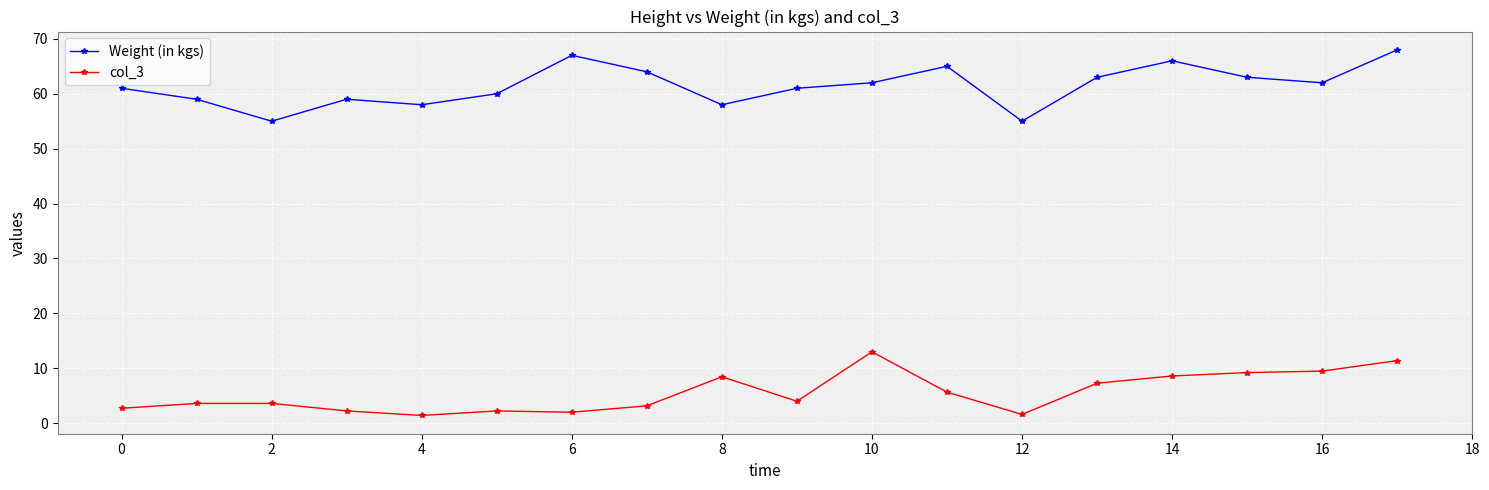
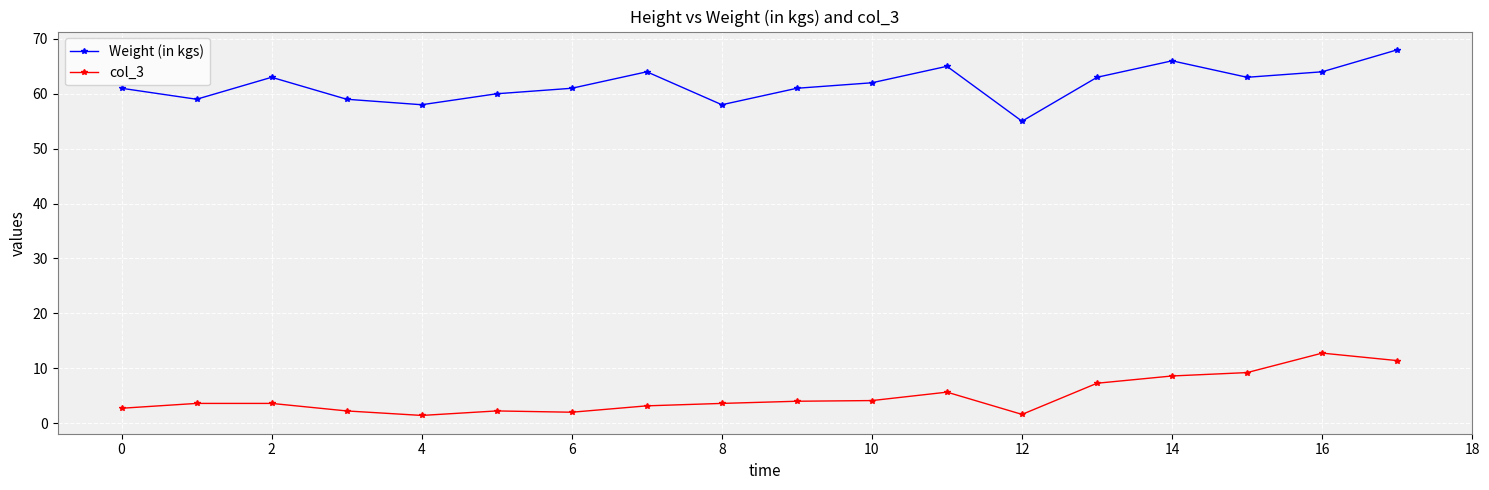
  {
    "Weight (in kgs)": {
      "0": 61,
-     "2": 55,
+     "2": 63,
      "4": 58,
-     "6": 67,
+     "6": 61,
      "8": 58,
      "10": 62,
      "12": 55,
      "14": 66,
-     "16": 62
+     "16": 64
    },
    "col_3": {
      "0": 3,
      "2": 4,
      "4": 1,
      "6": 2,
-     "8": 8,
-     "10": 13,
+     "8": 4,
+     "10": 4,
      "12": 2,
      "14": 9,
-     "16": 9
+     "16": 13
    }
  }
